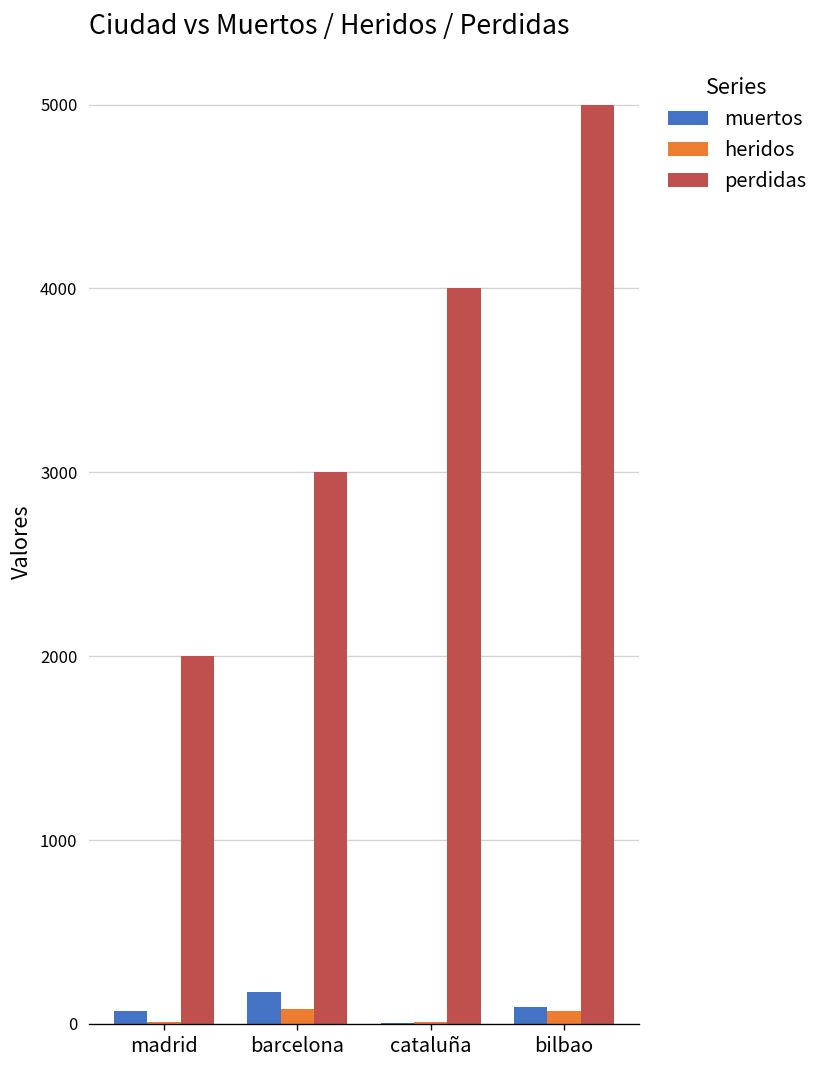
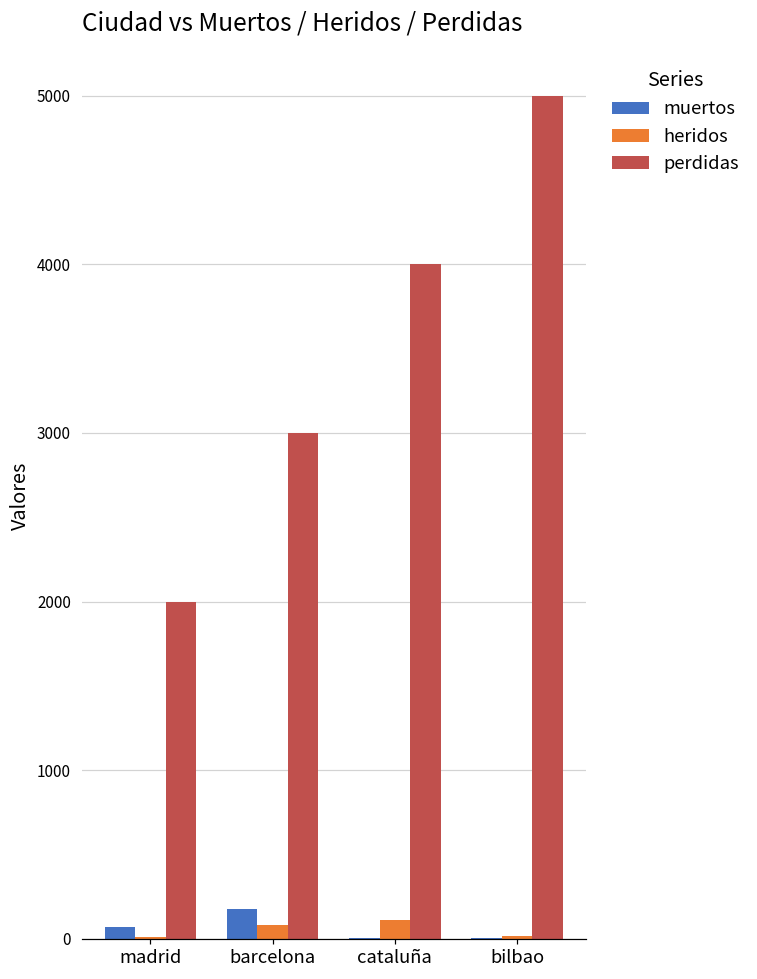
  {
    "muertos": {
      "madrid": 70,
      "barcelona": 170,
-     "bilbao": 90
+     "bilbao": 0
    },
    "heridos": {
      "barcelona": 80,
-     "cataluña": 10,
-     "bilbao": 70
+     "cataluña": 110,
+     "bilbao": 10
    },
    "perdidas": {
      "madrid": 2000,
      "barcelona": 3000,
      "cataluña": 4000,
      "bilbao": 5000
    }
  }
